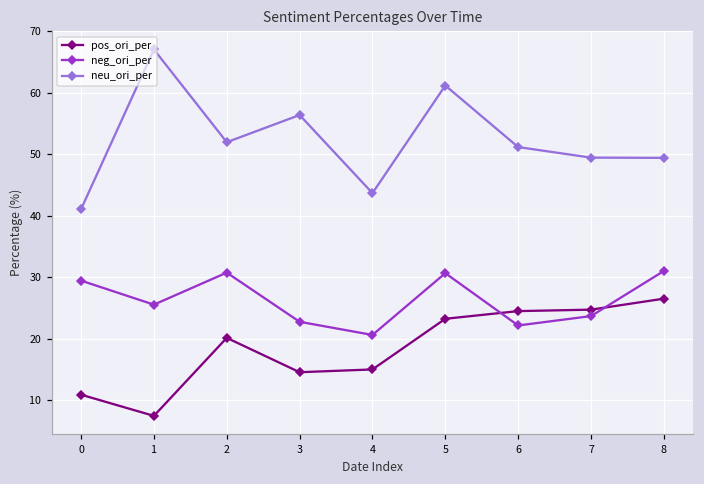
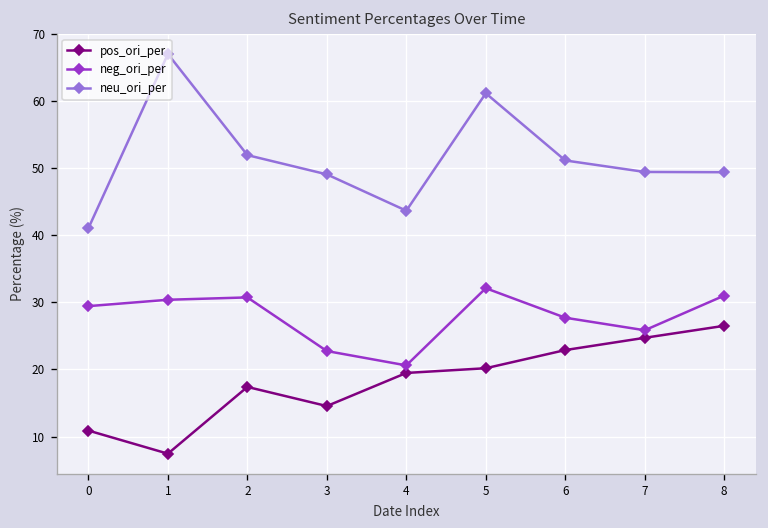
  {
    "pos_ori_per": {
      "0": 11,
      "1": 7,
-     "2": 20,
+     "2": 17,
      "3": 15,
-     "4": 15,
-     "5": 23,
-     "6": 24,
+     "4": 19,
+     "5": 20,
+     "6": 23,
      "7": 25,
      "8": 27
    },
    "neg_ori_per": {
      "0": 29,
-     "1": 26,
+     "1": 30,
      "2": 31,
      "3": 23,
      "4": 21,
-     "5": 31,
-     "6": 22,
-     "7": 24,
+     "5": 32,
+     "6": 28,
+     "7": 26,
      "8": 31
    },
    "neu_ori_per": {
      "0": 41,
      "2": 52,
-     "3": 56,
+     "3": 49,
      "4": 44,
      "5": 61,
      "6": 51,
      "7": 49,
      "8": 49
    }
  }
